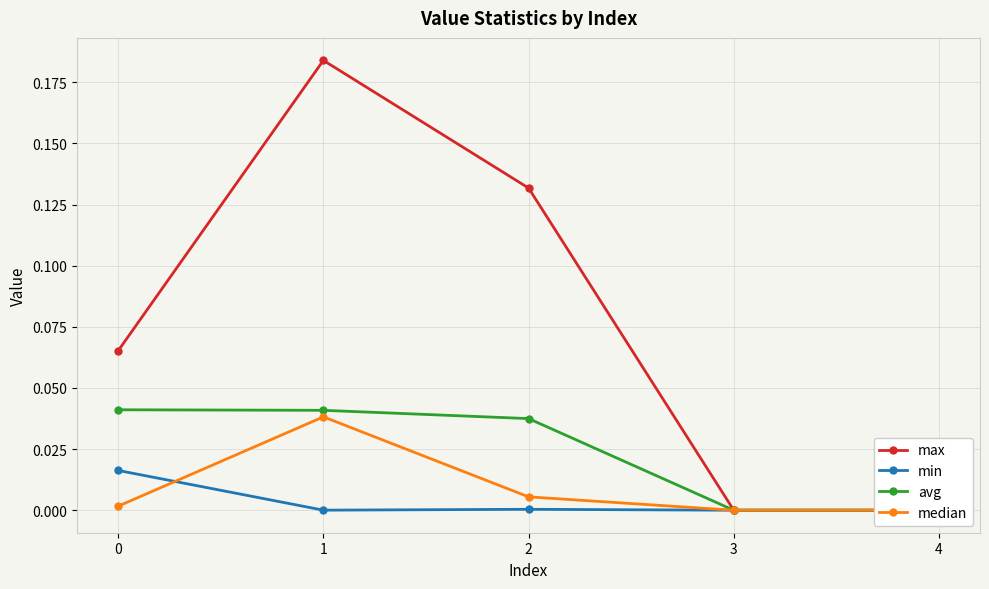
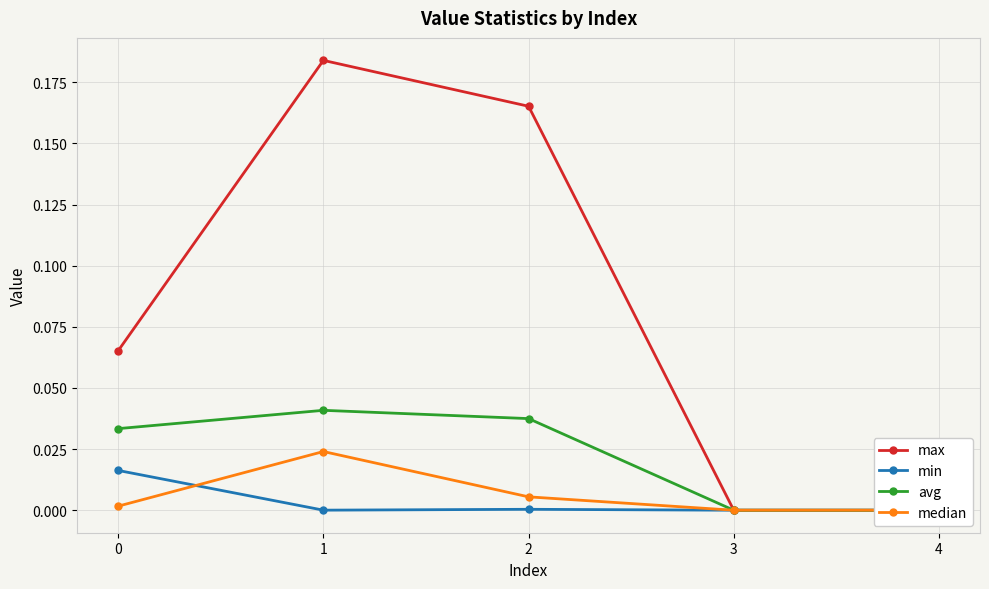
  {
    "max": {
      "0": 0.065,
      "1": 0.184,
-     "2": 0.132
+     "2": 0.165
    },
    "min": {
      "0": 0.016,
      "1": 0.000,
      "2": 0.000
    },
    "avg": {
-     "0": 0.041,
+     "0": 0.033,
      "1": 0.041,
      "2": 0.037
    },
    "median": {
      "0": 0.002,
-     "1": 0.038,
+     "1": 0.024,
      "2": 0.005
    }
  }
